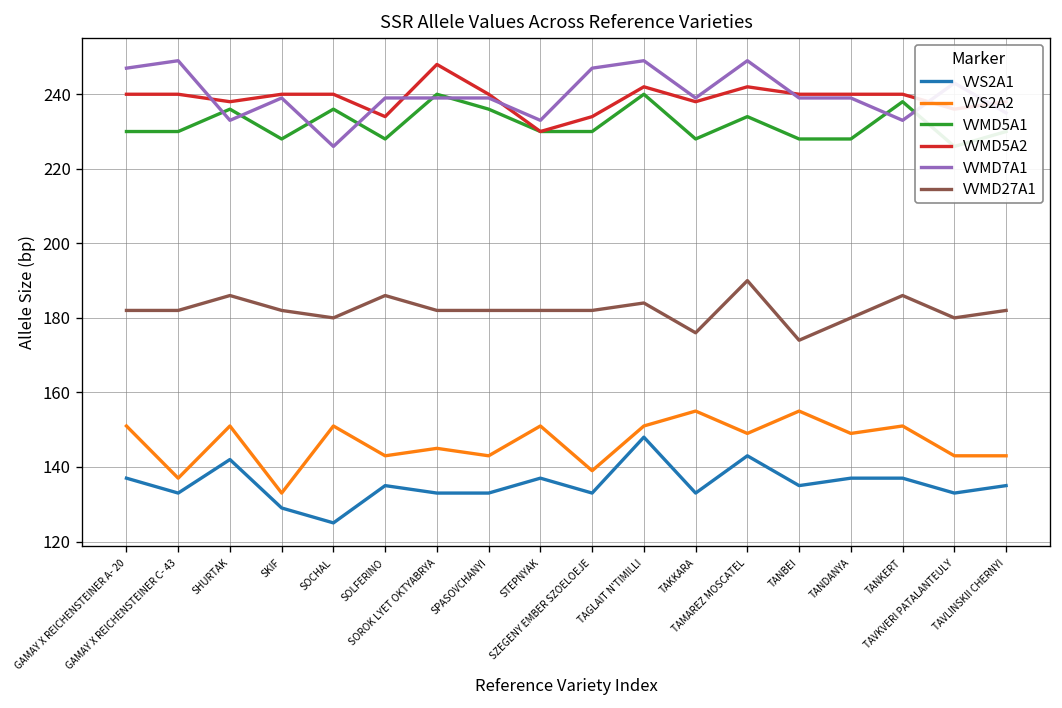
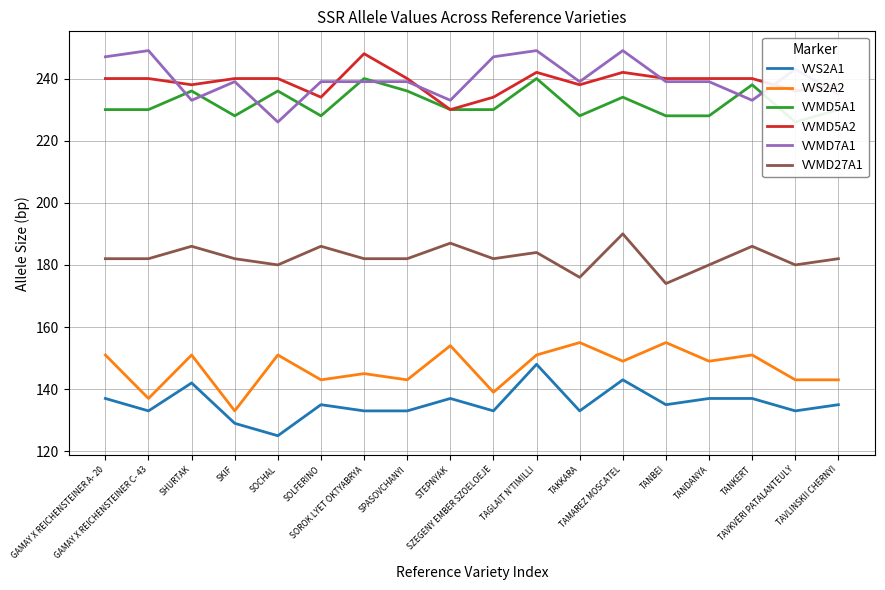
  {
    "VVS2A1": {
      "GAMAY X REICHENSTEINER A- 20": 137,
      "GAMAY X REICHENSTEINER C- 43": 133,
      "SHURTAK": 142,
      "SKIF": 129,
      "SOCHAL": 125,
      "SOLFERINO": 135,
      "SOROK LYET OKTYABRYA": 133,
      "SPASOVCHANYI": 133,
      "STEPNYAK": 137,
      "SZEGENY EMBER SZOELOEJE": 133,
      "TAGLAIT N'TIMILLI": 148,
      "TAKKARA": 133,
      "TAMAREZ MOSCATEL": 143,
      "TANBEI": 135,
      "TANDANYA": 137,
      "TANKERT": 137,
      "TAVKVERI PATALANTEULY": 133,
      "TAVLINSKII CHERNYI": 135
    },
    "VVS2A2": {
      "GAMAY X REICHENSTEINER A- 20": 151,
      "GAMAY X REICHENSTEINER C- 43": 137,
      "SHURTAK": 151,
      "SKIF": 133,
      "SOCHAL": 151,
      "SOLFERINO": 143,
      "SOROK LYET OKTYABRYA": 145,
      "SPASOVCHANYI": 143,
-     "STEPNYAK": 151,
+     "STEPNYAK": 154,
      "SZEGENY EMBER SZOELOEJE": 139,
      "TAGLAIT N'TIMILLI": 151,
      "TAKKARA": 155,
      "TAMAREZ MOSCATEL": 149,
      "TANBEI": 155,
      "TANDANYA": 149,
      "TANKERT": 151,
      "TAVKVERI PATALANTEULY": 143,
      "TAVLINSKII CHERNYI": 143
    },
    "VVMD5A1": {
      "GAMAY X REICHENSTEINER A- 20": 230,
      "GAMAY X REICHENSTEINER C- 43": 230,
      "SHURTAK": 236,
      "SKIF": 228,
      "SOCHAL": 236,
      "SOLFERINO": 228,
      "SOROK LYET OKTYABRYA": 240,
      "SPASOVCHANYI": 236,
      "SZEGENY EMBER SZOELOEJE": 230,
      "TAGLAIT N'TIMILLI": 240,
      "TAKKARA": 228,
      "TAMAREZ MOSCATEL": 234,
      "TANBEI": 228,
      "TANDANYA": 228,
      "TANKERT": 238
    },
    "VVMD5A2": {
      "GAMAY X REICHENSTEINER A- 20": 240,
      "GAMAY X REICHENSTEINER C- 43": 240,
      "SHURTAK": 238,
      "SKIF": 240,
      "SOCHAL": 240,
      "SOLFERINO": 234,
      "SOROK LYET OKTYABRYA": 248,
      "SPASOVCHANYI": 240,
      "SZEGENY EMBER SZOELOEJE": 234,
      "TAGLAIT N'TIMILLI": 242,
      "TAKKARA": 238,
      "TAMAREZ MOSCATEL": 242,
      "TANBEI": 240,
      "TANDANYA": 240,
      "TANKERT": 240
    },
    "VVMD7A1": {
      "GAMAY X REICHENSTEINER A- 20": 247,
      "GAMAY X REICHENSTEINER C- 43": 249,
      "SHURTAK": 233,
      "SKIF": 239,
      "SOCHAL": 226,
      "SOLFERINO": 239,
      "SOROK LYET OKTYABRYA": 239,
      "SPASOVCHANYI": 239,
      "STEPNYAK": 233,
      "SZEGENY EMBER SZOELOEJE": 247,
      "TAGLAIT N'TIMILLI": 249,
      "TAKKARA": 239,
      "TAMAREZ MOSCATEL": 249,
      "TANBEI": 239,
      "TANDANYA": 239,
      "TANKERT": 233
    },
    "VVMD27A1": {
      "GAMAY X REICHENSTEINER A- 20": 182,
      "GAMAY X REICHENSTEINER C- 43": 182,
      "SHURTAK": 186,
      "SKIF": 182,
      "SOCHAL": 180,
      "SOLFERINO": 186,
      "SOROK LYET OKTYABRYA": 182,
      "SPASOVCHANYI": 182,
-     "STEPNYAK": 182,
+     "STEPNYAK": 187,
      "SZEGENY EMBER SZOELOEJE": 182,
      "TAGLAIT N'TIMILLI": 184,
      "TAKKARA": 176,
      "TAMAREZ MOSCATEL": 190,
      "TANBEI": 174,
      "TANDANYA": 180,
      "TANKERT": 186,
      "TAVKVERI PATALANTEULY": 180,
      "TAVLINSKII CHERNYI": 182
    }
  }
